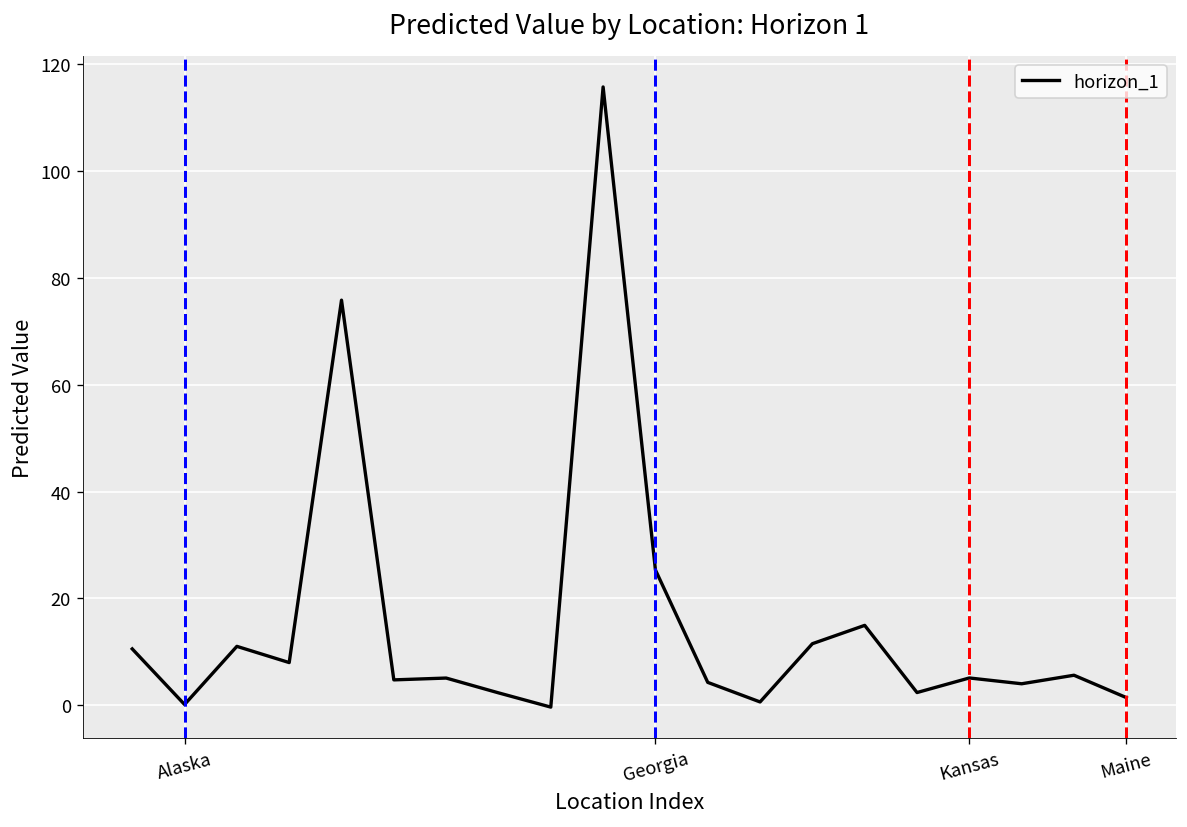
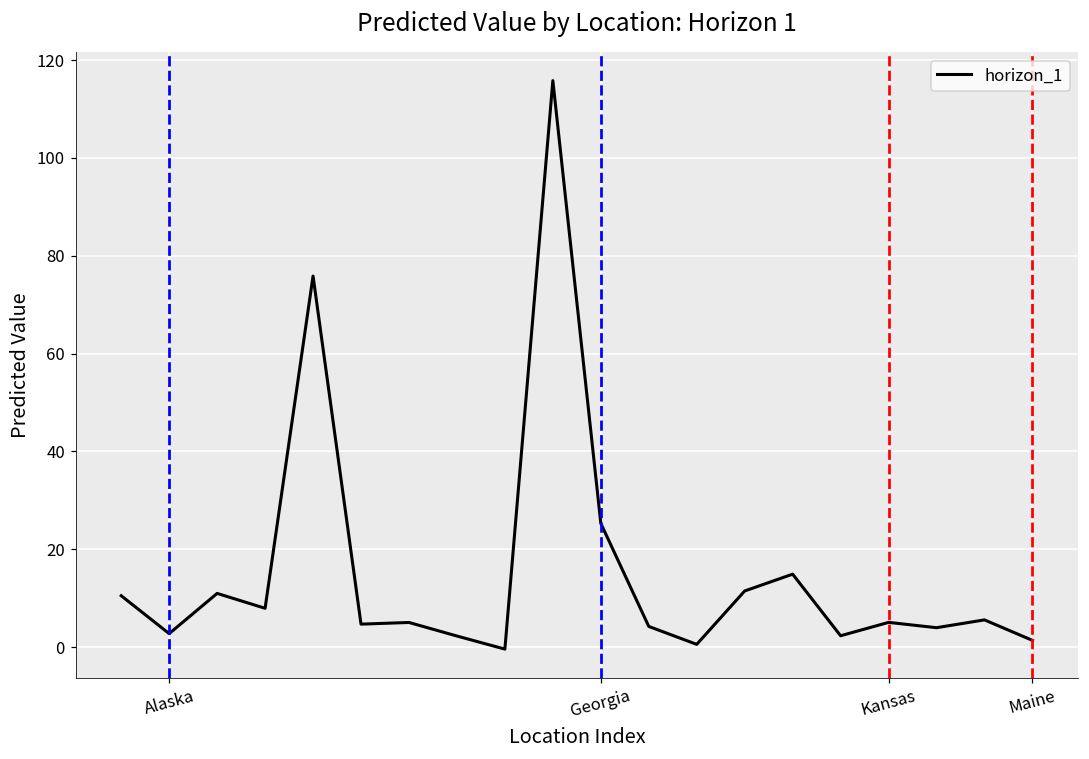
  {
-   "Alaska": 0,
+   "Alaska": 3,
    "Georgia": 25,
    "Kansas": 5,
    "Maine": 1
  }
